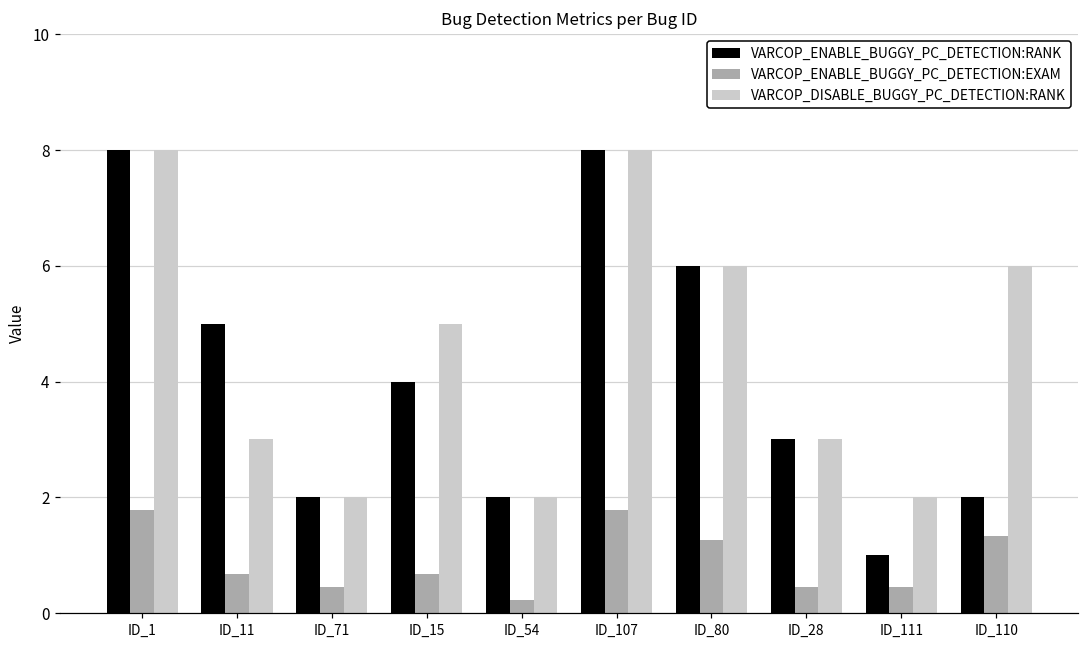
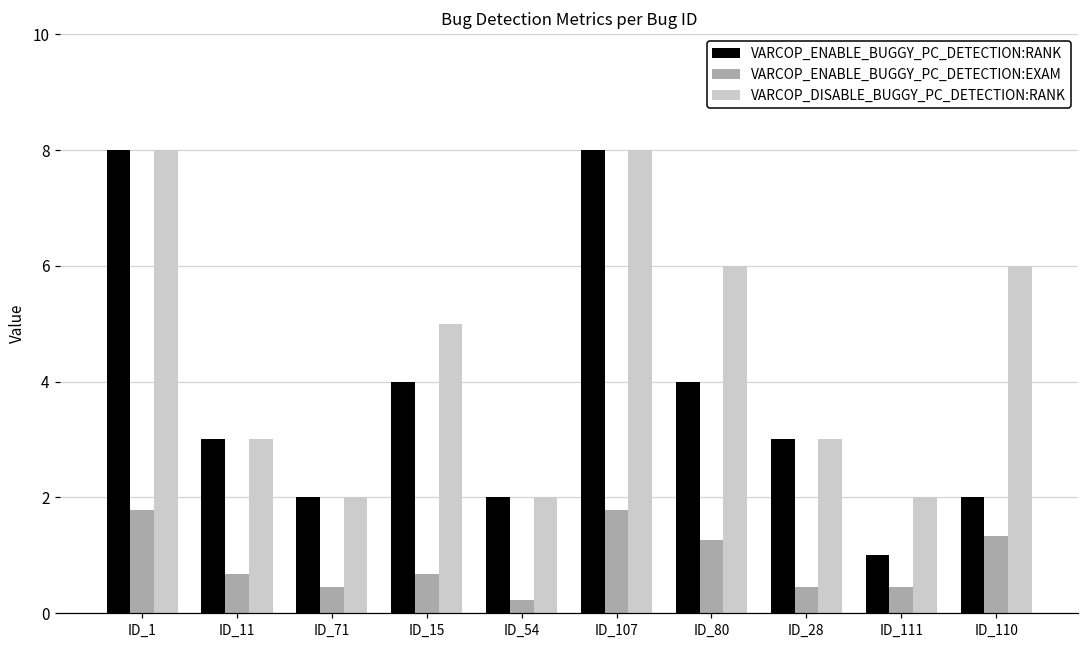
  {
    "VARCOP_ENABLE_BUGGY_PC_DETECTION:RANK": {
      "ID_1": 8,
-     "ID_11": 5,
+     "ID_11": 3,
      "ID_71": 2,
      "ID_15": 4,
      "ID_54": 2,
      "ID_107": 8,
-     "ID_80": 6,
+     "ID_80": 4,
      "ID_28": 3,
      "ID_111": 1,
      "ID_110": 2
    }
  }
